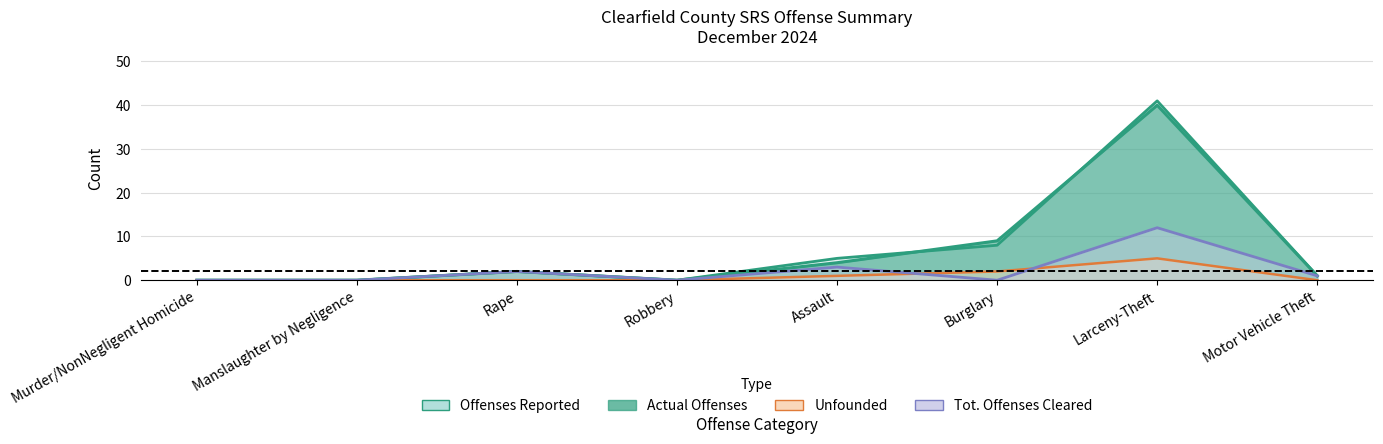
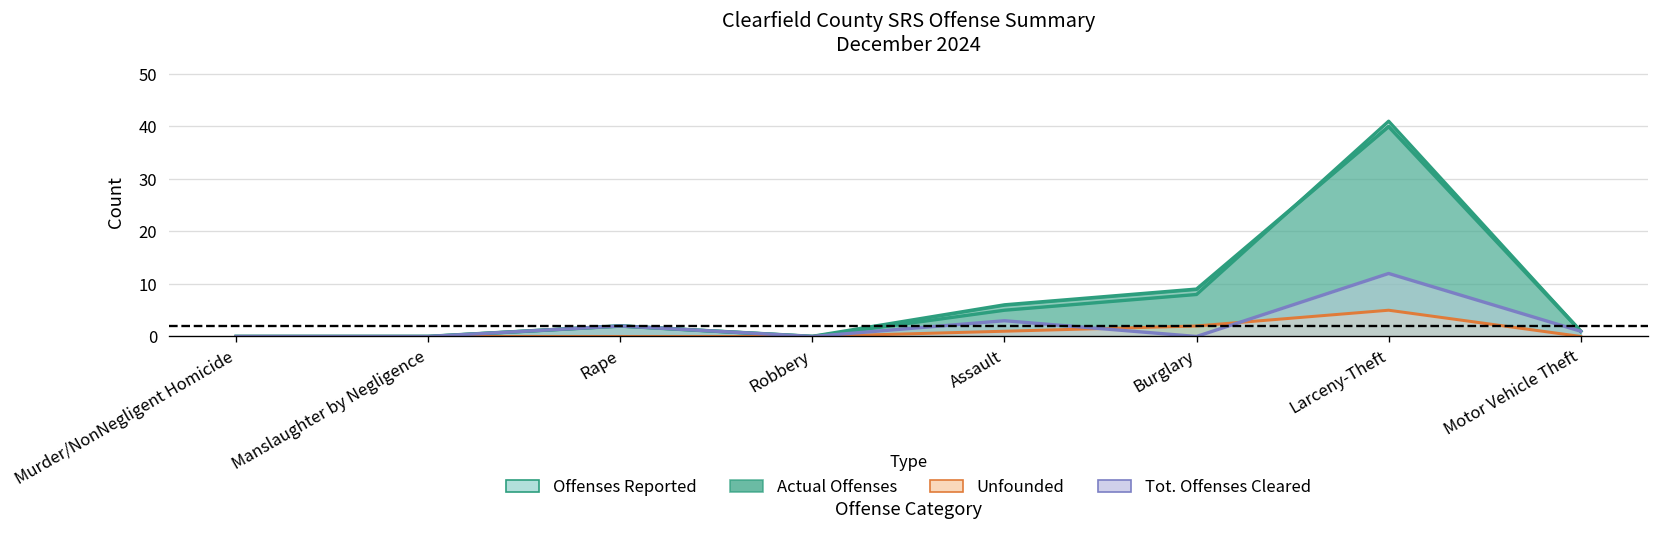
  {
    "Actual Offenses": {
-     "Assault": 4,
+     "Assault": 6,
      "Burglary": 9,
      "Larceny-Theft": 40
    }
  }
